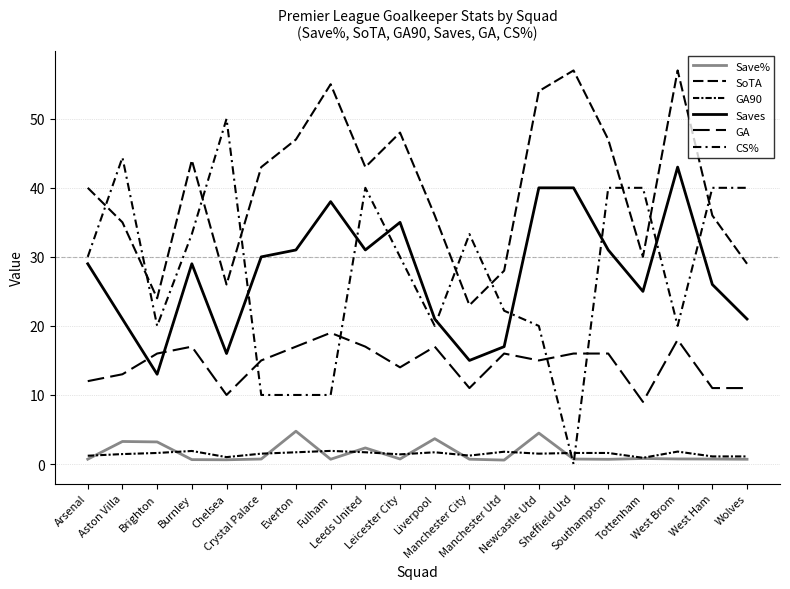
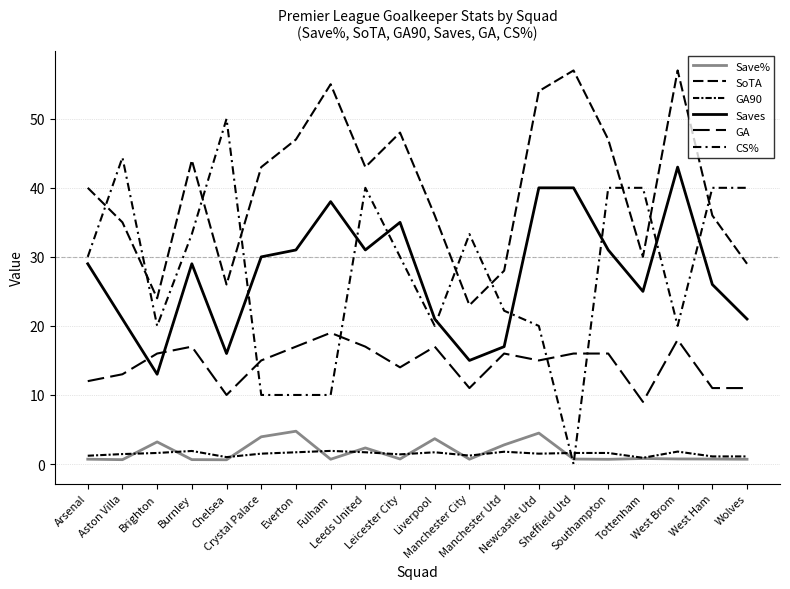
  {
    "Save%": {
      "Arsenal": 1,
-     "Aston Villa": 3,
+     "Aston Villa": 1,
      "Brighton": 3,
      "Burnley": 1,
      "Chelsea": 1,
-     "Crystal Palace": 1,
+     "Crystal Palace": 4,
      "Everton": 5,
      "Fulham": 1,
      "Leeds United": 2,
      "Leicester City": 1,
      "Liverpool": 4,
      "Manchester City": 1,
-     "Manchester Utd": 1,
+     "Manchester Utd": 3,
      "Newcastle Utd": 4,
      "Sheffield Utd": 1,
      "Southampton": 1,
      "West Brom": 1,
      "West Ham": 1,
      "Wolves": 1
    }
  }
